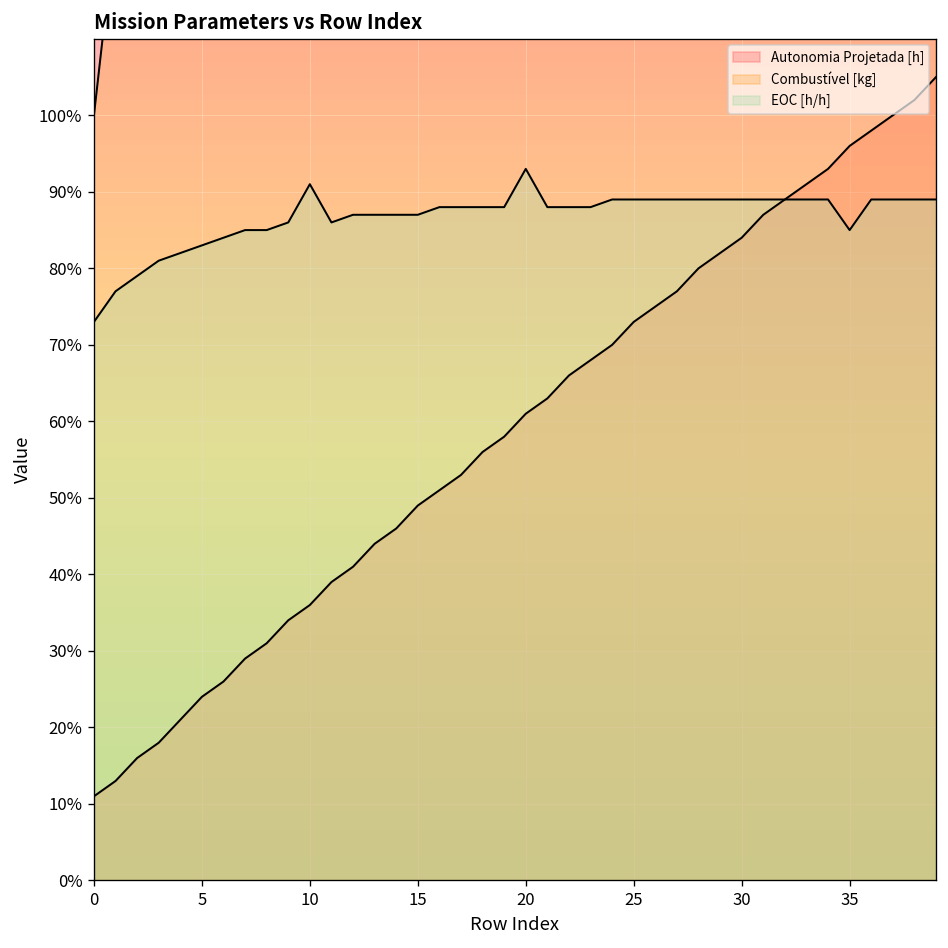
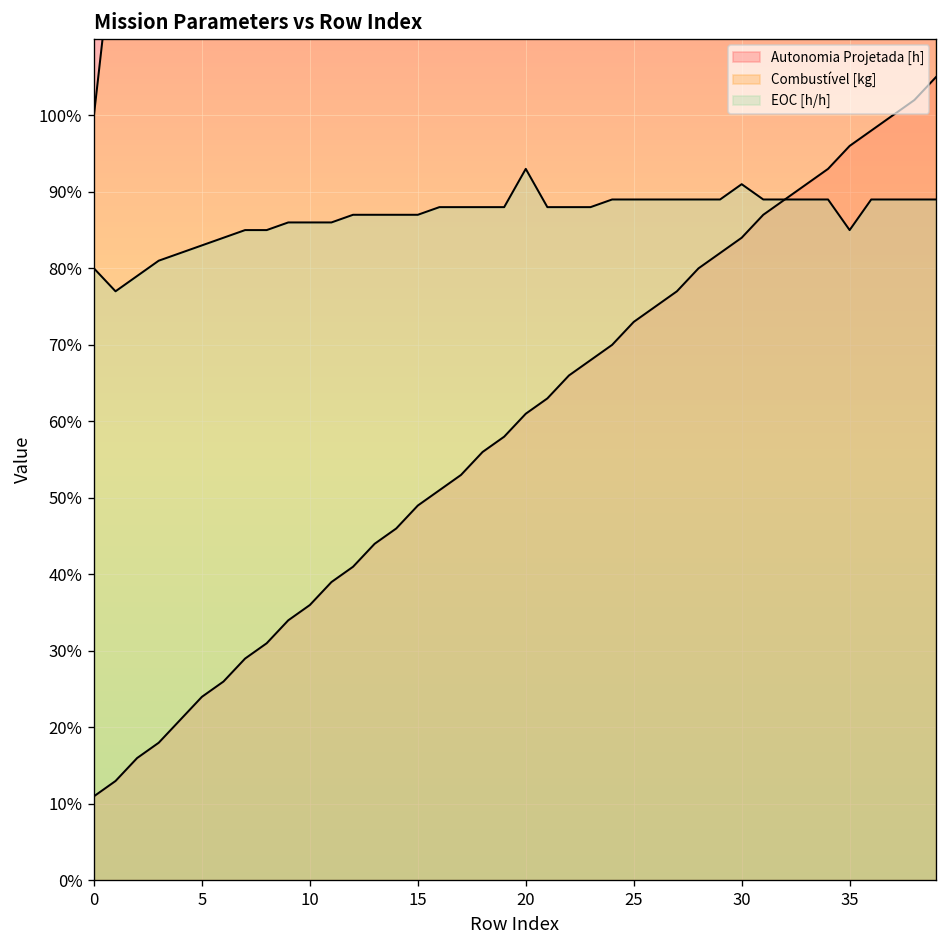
  {
    "EOC [h/h]": {
-     "0": "73%",
+     "0": "80%",
      "5": "83%",
-     "10": "91%",
+     "10": "86%",
      "15": "87%",
      "20": "93%",
      "25": "89%",
-     "30": "89%",
+     "30": "91%",
      "35": "85%"
    }
  }
